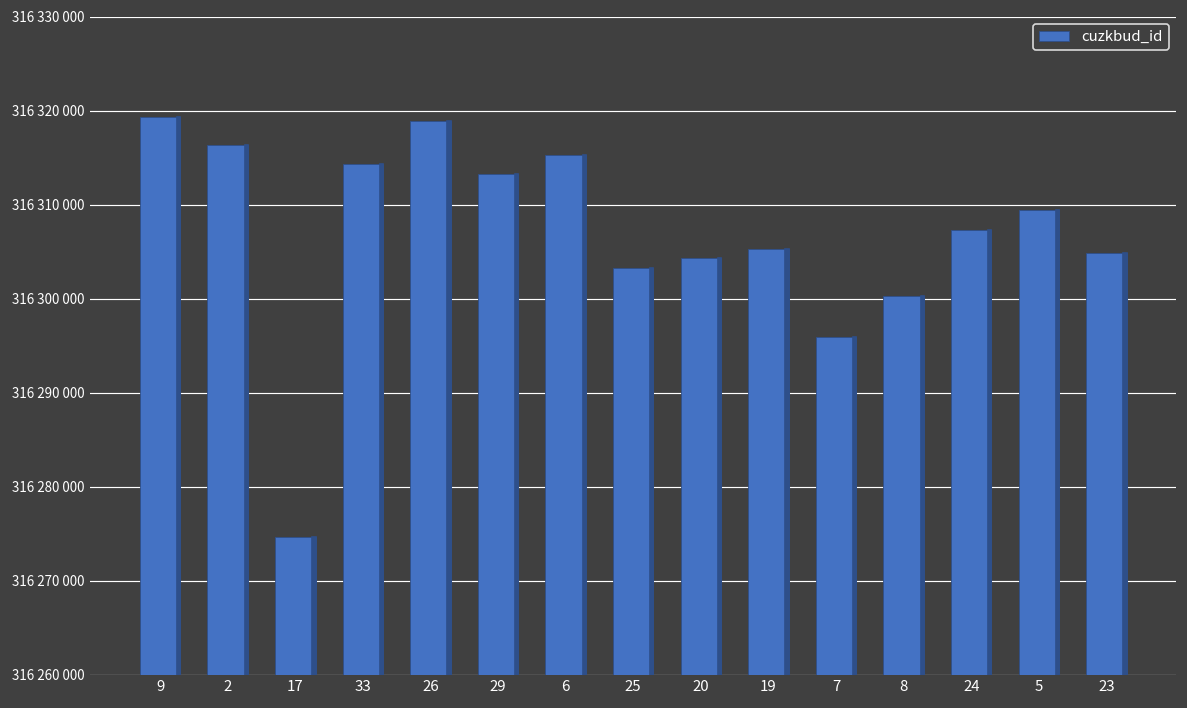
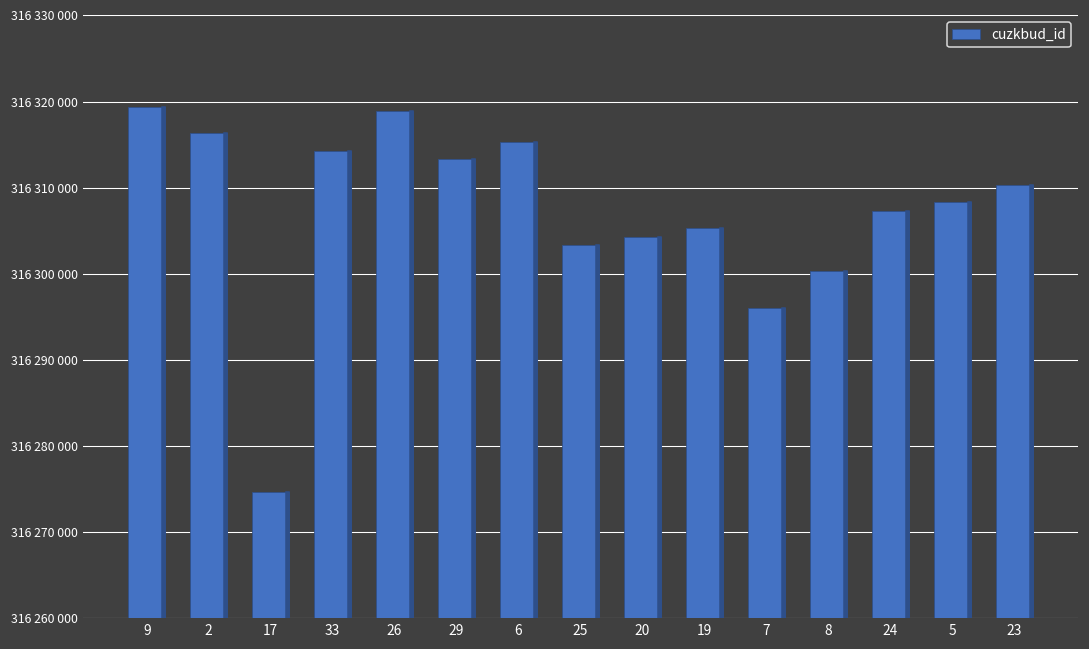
  {
    "9": 316319000,
    "2": 316316000,
    "17": 316275000,
    "33": 316314000,
    "26": 316319000,
    "29": 316313000,
    "6": 316315000,
    "25": 316303000,
    "20": 316304000,
    "19": 316305000,
    "7": 316296000,
    "8": 316300000,
    "24": 316307000,
-   "5": 316309000,
-   "23": 316305000
+   "5": 316308000,
+   "23": 316310000
  }
